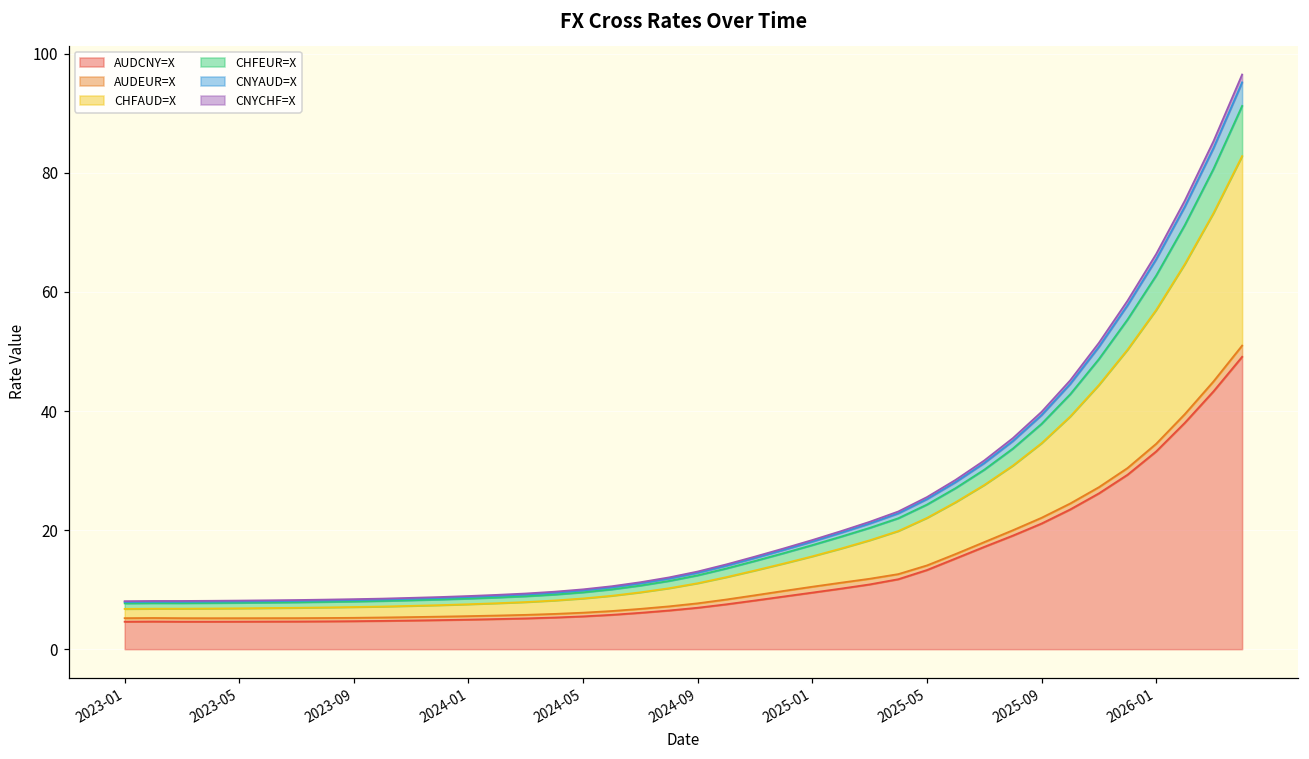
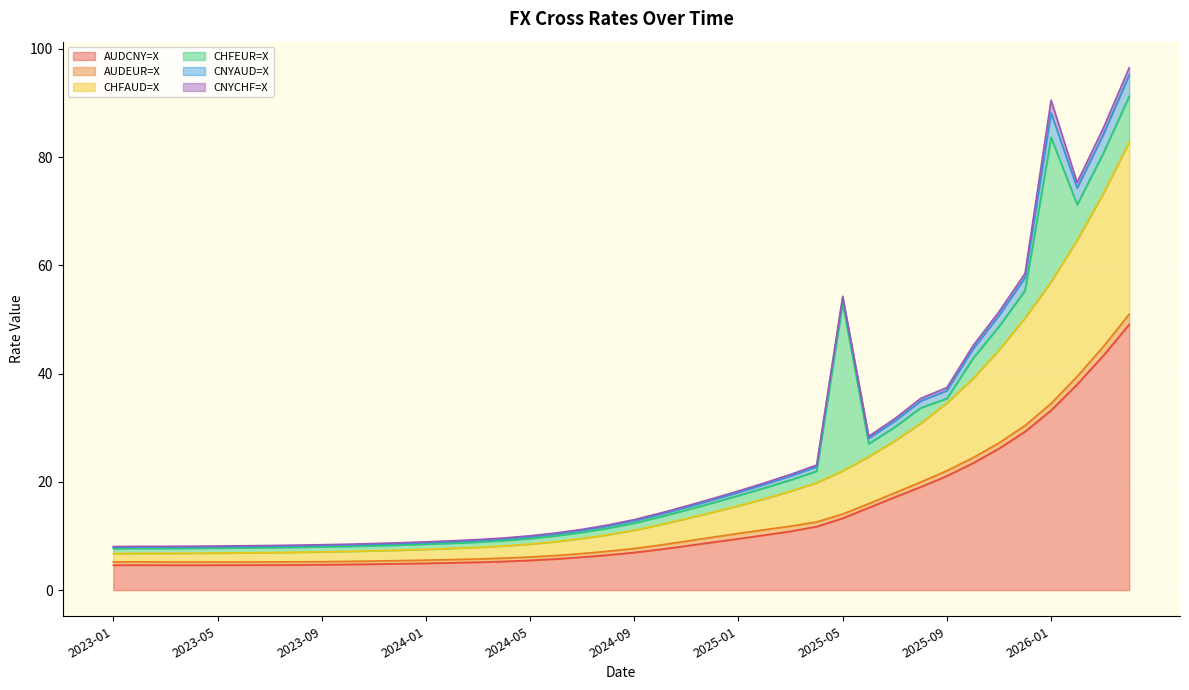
  {
    "CHFEUR=X": {
      "2025-01": 2,
-     "2025-05": 2,
-     "2025-09": 3,
-     "2026-01": 6
+     "2025-05": 31,
+     "2025-09": 1,
+     "2026-01": 27
    },
    "CNYAUD=X": {
      "2025-09": 1,
-     "2026-01": 3
+     "2026-01": 5
    },
    "CNYCHF=X": {
      "2025-09": 1,
-     "2026-01": 1
+     "2026-01": 2
    }
  }
